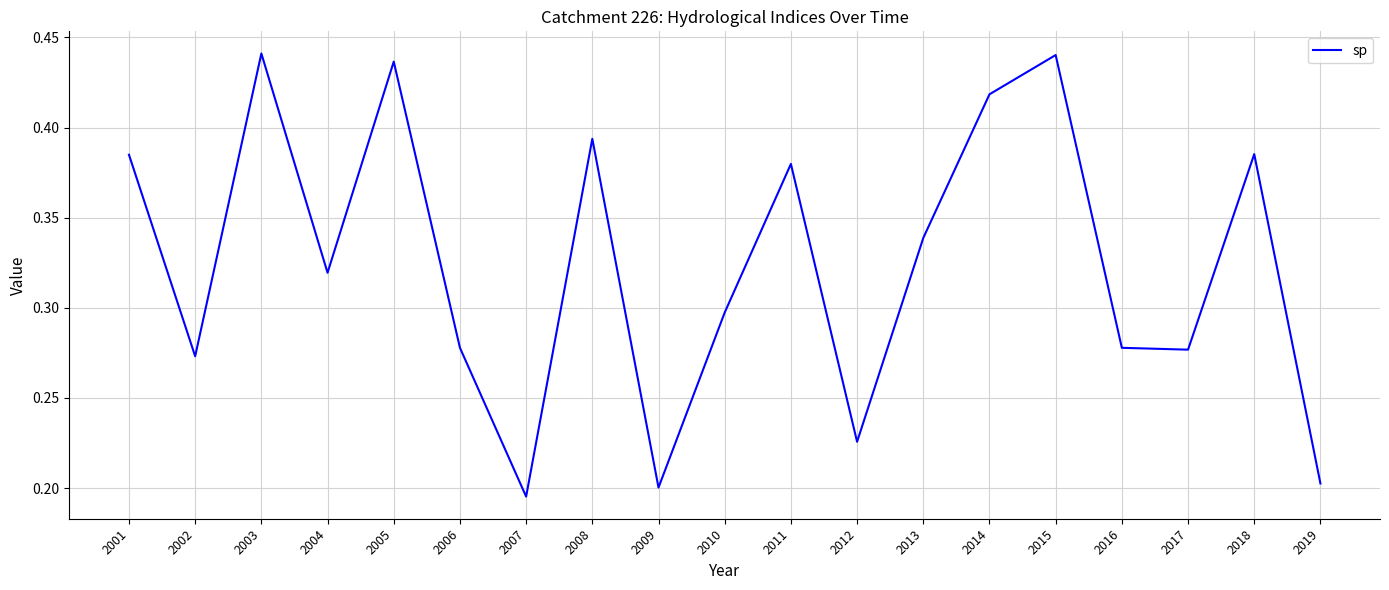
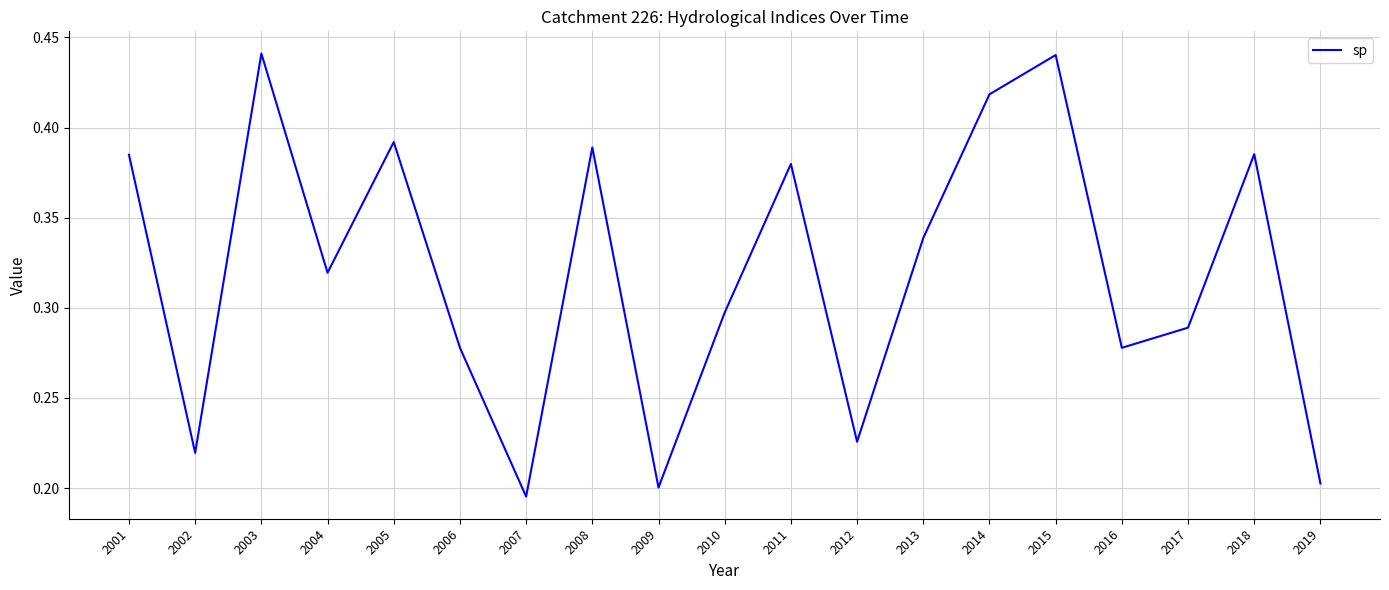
  {
    "2001": 0.385,
-   "2002": 0.273,
+   "2002": 0.220,
    "2003": 0.441,
    "2004": 0.319,
-   "2005": 0.437,
+   "2005": 0.392,
    "2006": 0.278,
    "2007": 0.195,
-   "2008": 0.394,
+   "2008": 0.389,
    "2009": 0.200,
    "2010": 0.297,
    "2011": 0.380,
    "2012": 0.226,
    "2013": 0.339,
    "2014": 0.418,
    "2015": 0.440,
    "2016": 0.278,
-   "2017": 0.277,
+   "2017": 0.289,
    "2018": 0.385,
    "2019": 0.203
  }
